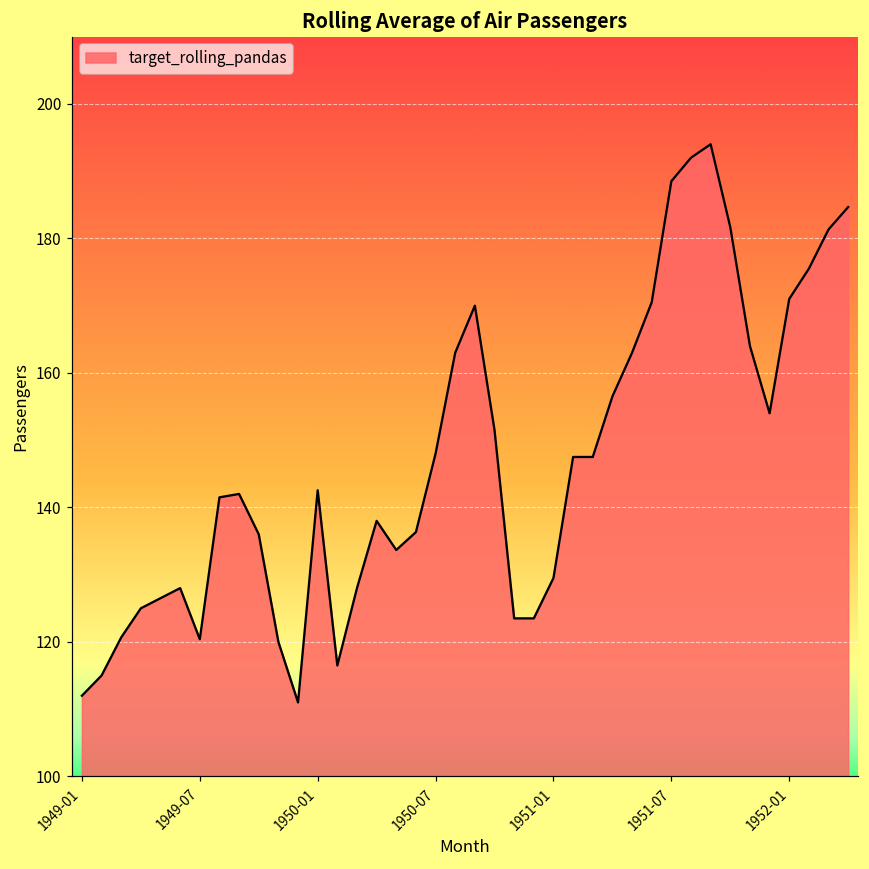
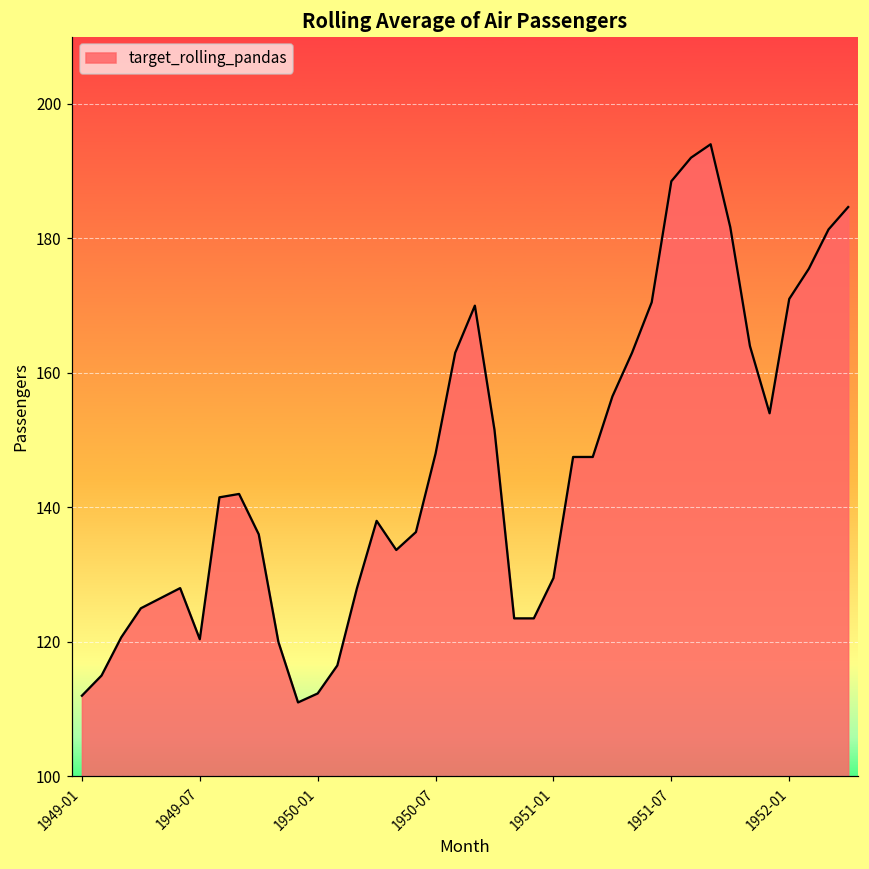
  {
    "1949-01": 112,
    "1949-07": 120,
-   "1950-01": 143,
+   "1950-01": 112,
    "1950-07": 148,
    "1951-01": 130,
    "1951-07": 189,
    "1952-01": 171
  }
